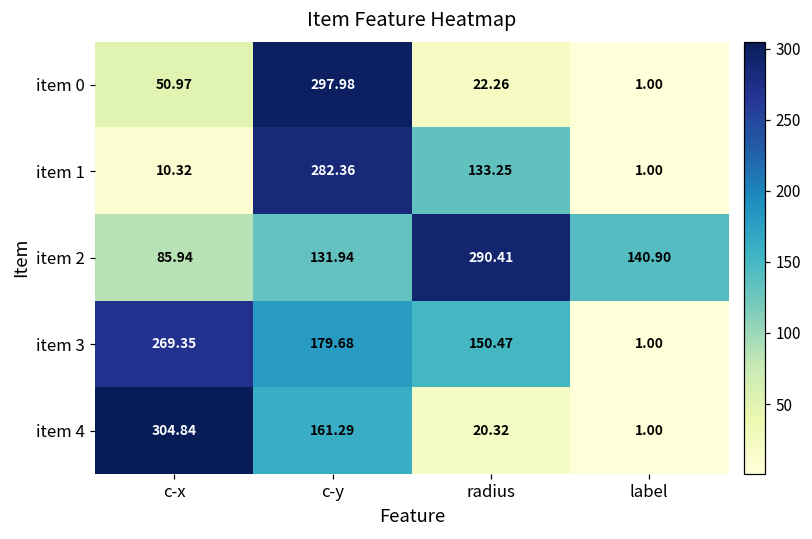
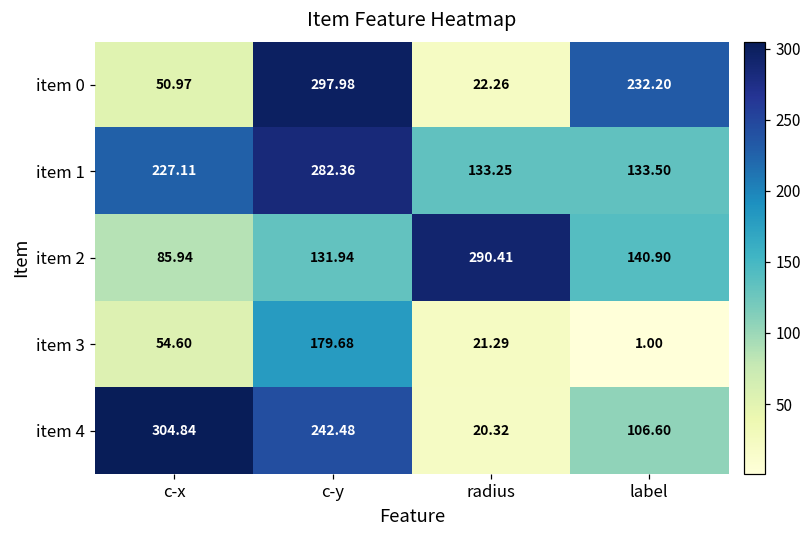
  {
    "item 0": {
      "c-x": 50.97,
      "c-y": 297.98,
      "radius": 22.26,
-     "label": 1.00
+     "label": 232.20
    },
    "item 1": {
-     "c-x": 10.32,
+     "c-x": 227.11,
      "c-y": 282.36,
      "radius": 133.25,
-     "label": 1.00
+     "label": 133.50
    },
    "item 2": {
      "c-x": 85.94,
      "c-y": 131.94,
      "radius": 290.41,
      "label": 140.90
    },
    "item 3": {
-     "c-x": 269.35,
+     "c-x": 54.60,
      "c-y": 179.68,
-     "radius": 150.47,
+     "radius": 21.29,
      "label": 1.00
    },
    "item 4": {
      "c-x": 304.84,
-     "c-y": 161.29,
+     "c-y": 242.48,
      "radius": 20.32,
-     "label": 1.00
+     "label": 106.60
    }
  }
